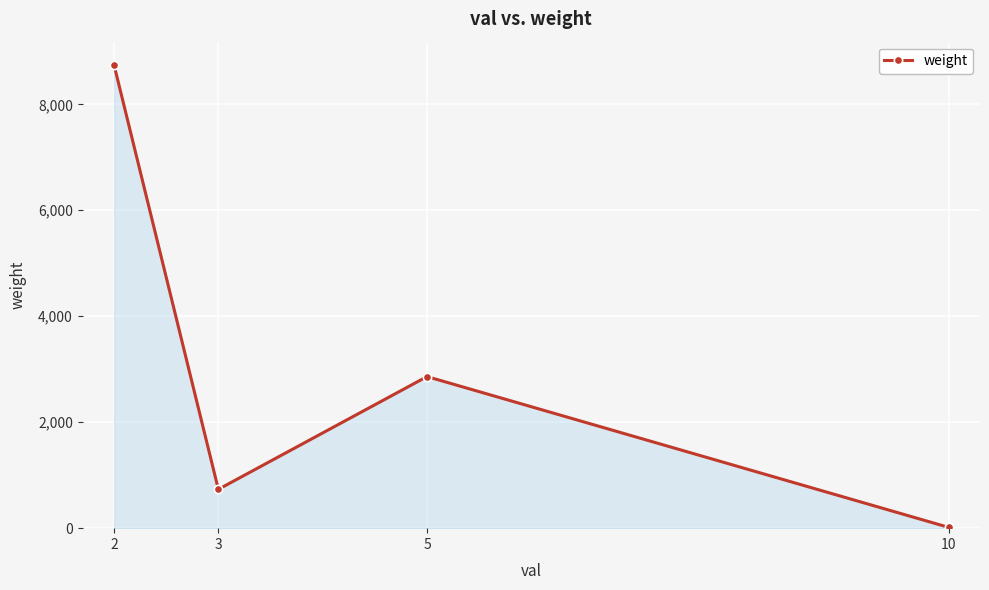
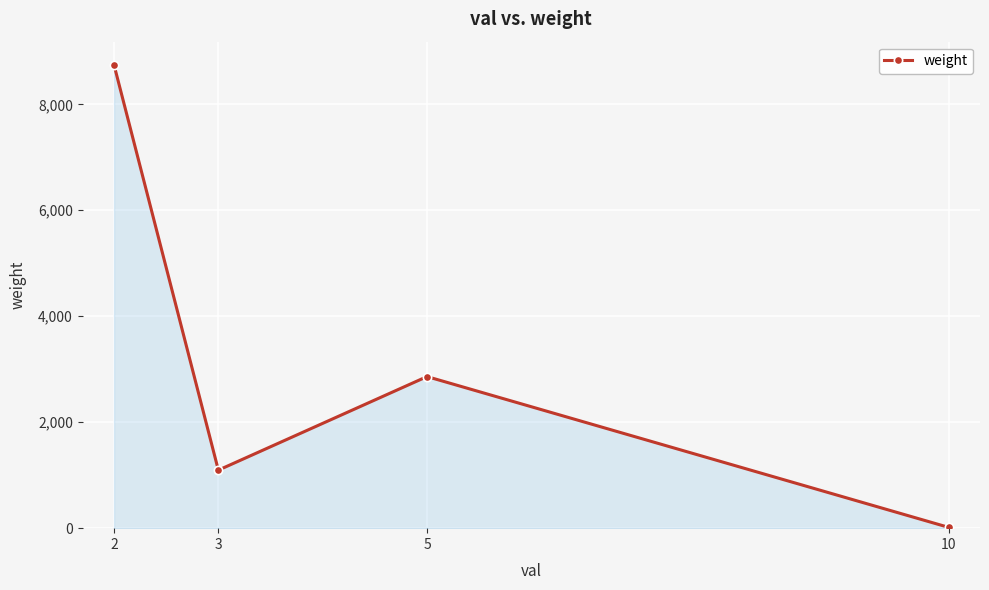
  {
    "2": "8,700",
-   "3": "700",
+   "3": "1,100",
    "5": "2,900",
    "10": "0"
  }
